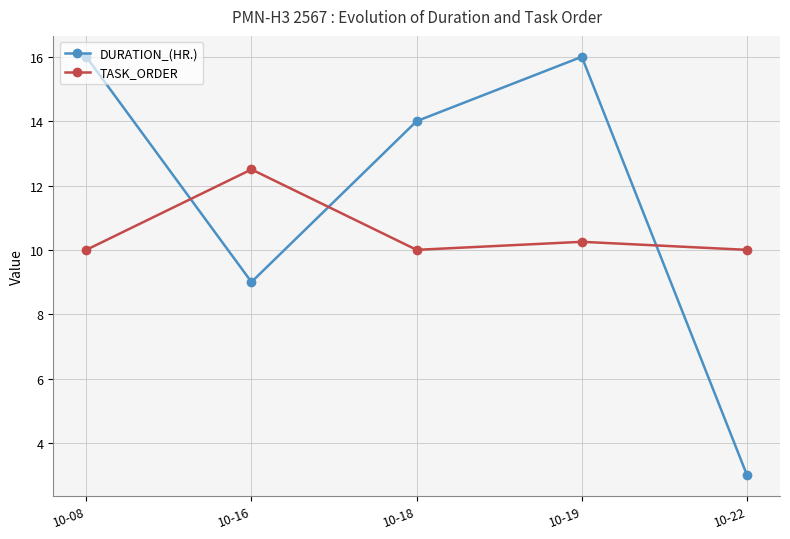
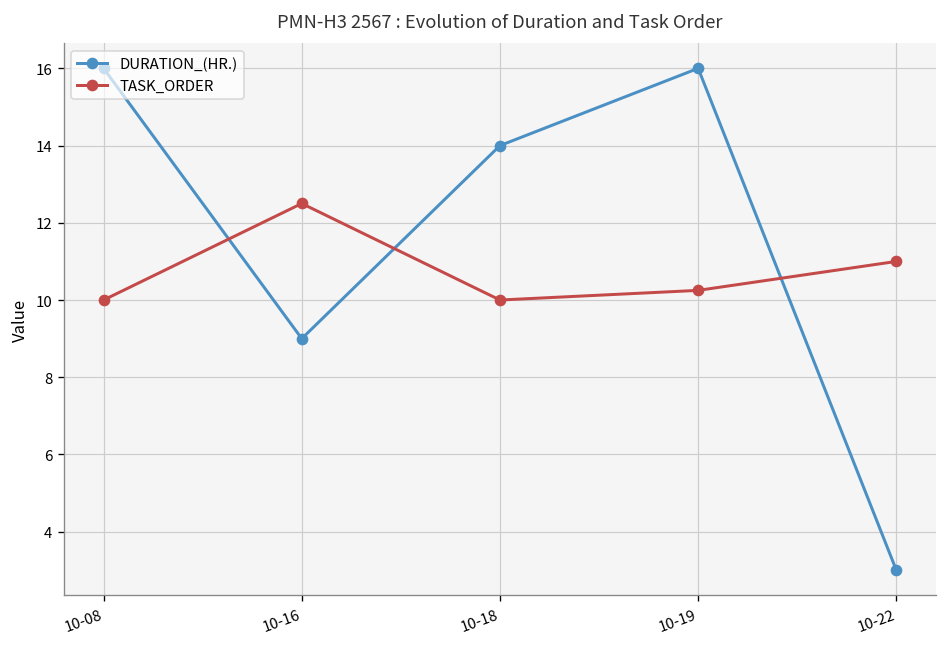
  {
    "DURATION_(HR.)": {
      "10-16": 9,
      "10-18": 14,
      "10-19": 16,
      "10-22": 3
    },
    "TASK_ORDER": {
      "10-08": 10,
      "10-16": 12.5,
      "10-18": 10,
      "10-19": 10.3,
-     "10-22": 10
+     "10-22": 11
    }
  }
